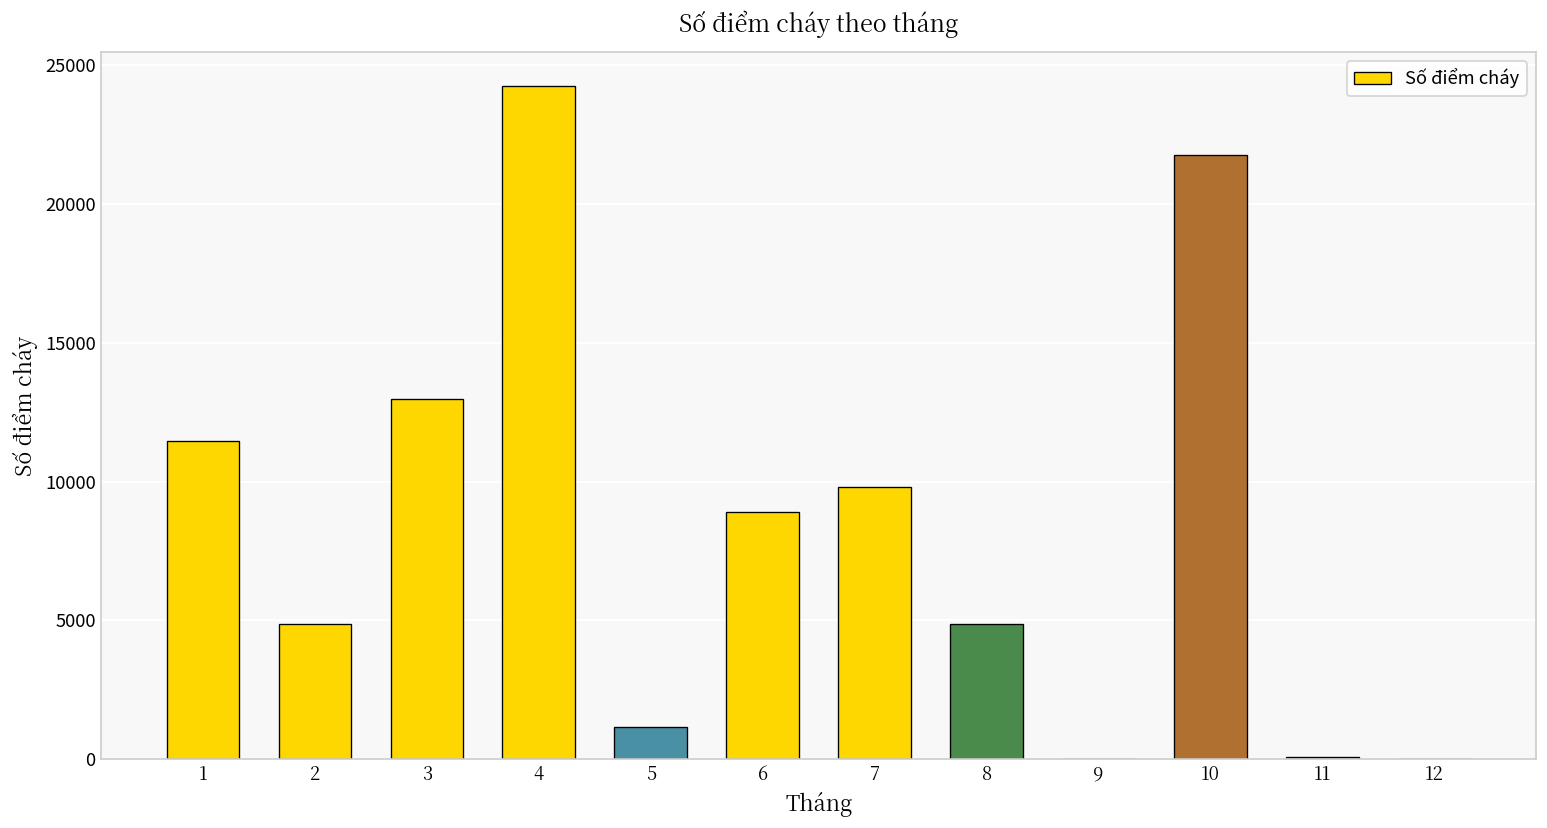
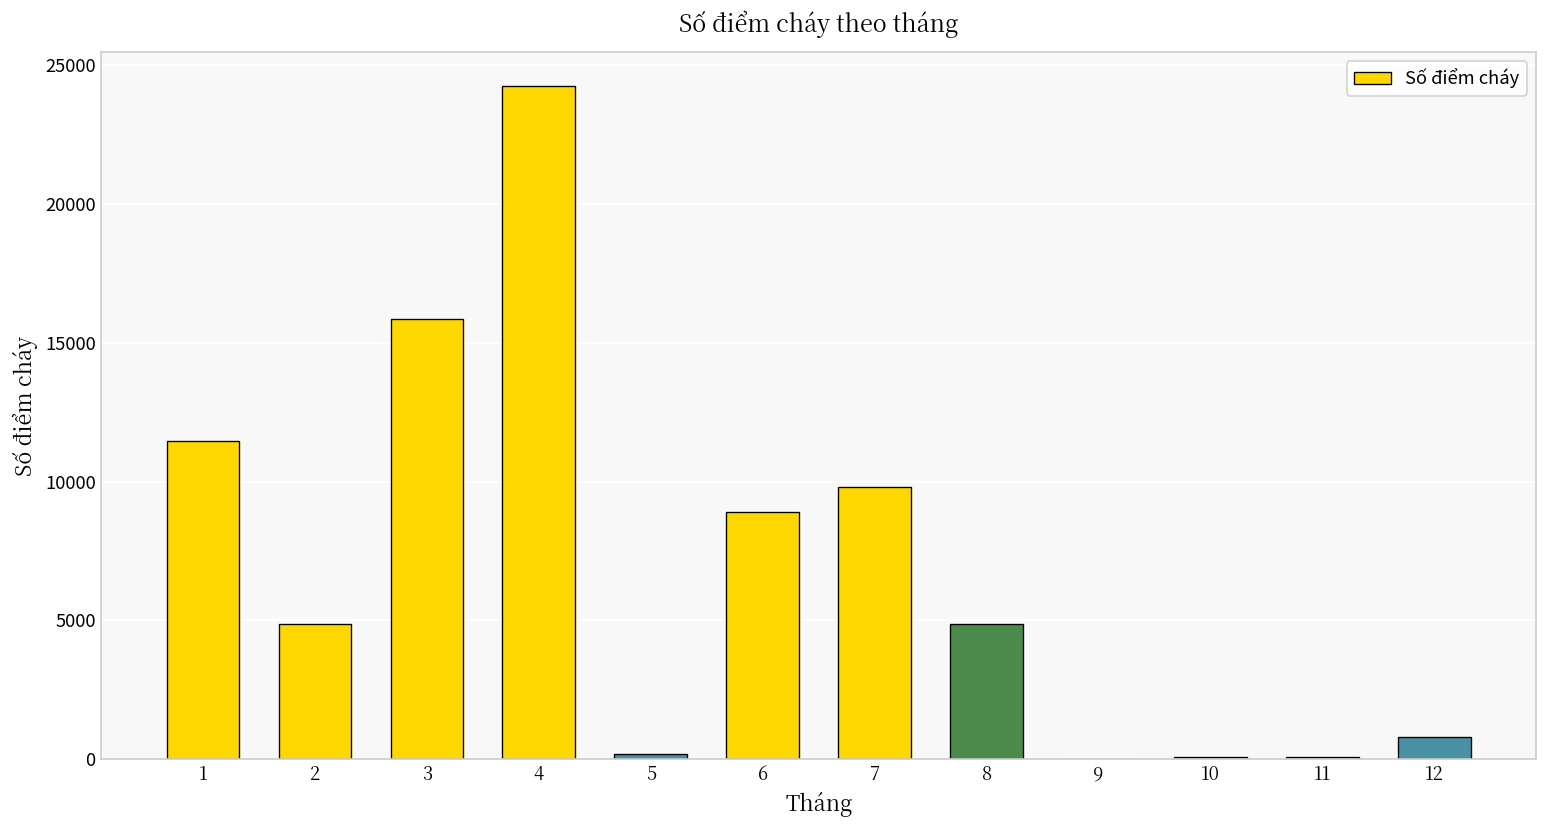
  {
    "1": 11500,
    "2": 4900,
-   "3": 13000,
+   "3": 15900,
    "4": 24300,
-   "5": 1200,
+   "5": 200,
    "6": 8900,
    "7": 9800,
    "8": 4900,
-   "10": 21800,
-   "12": 0
+   "10": 100,
+   "12": 800
  }
